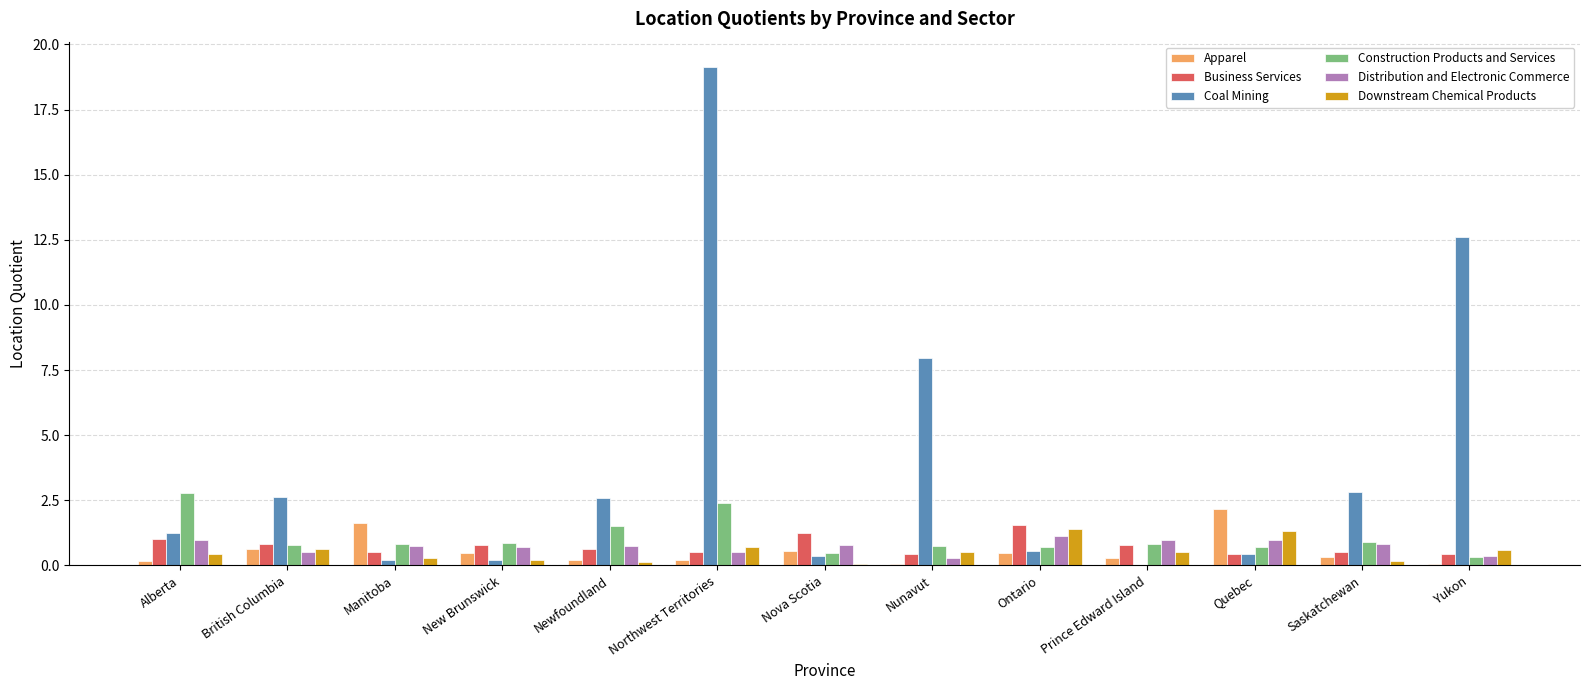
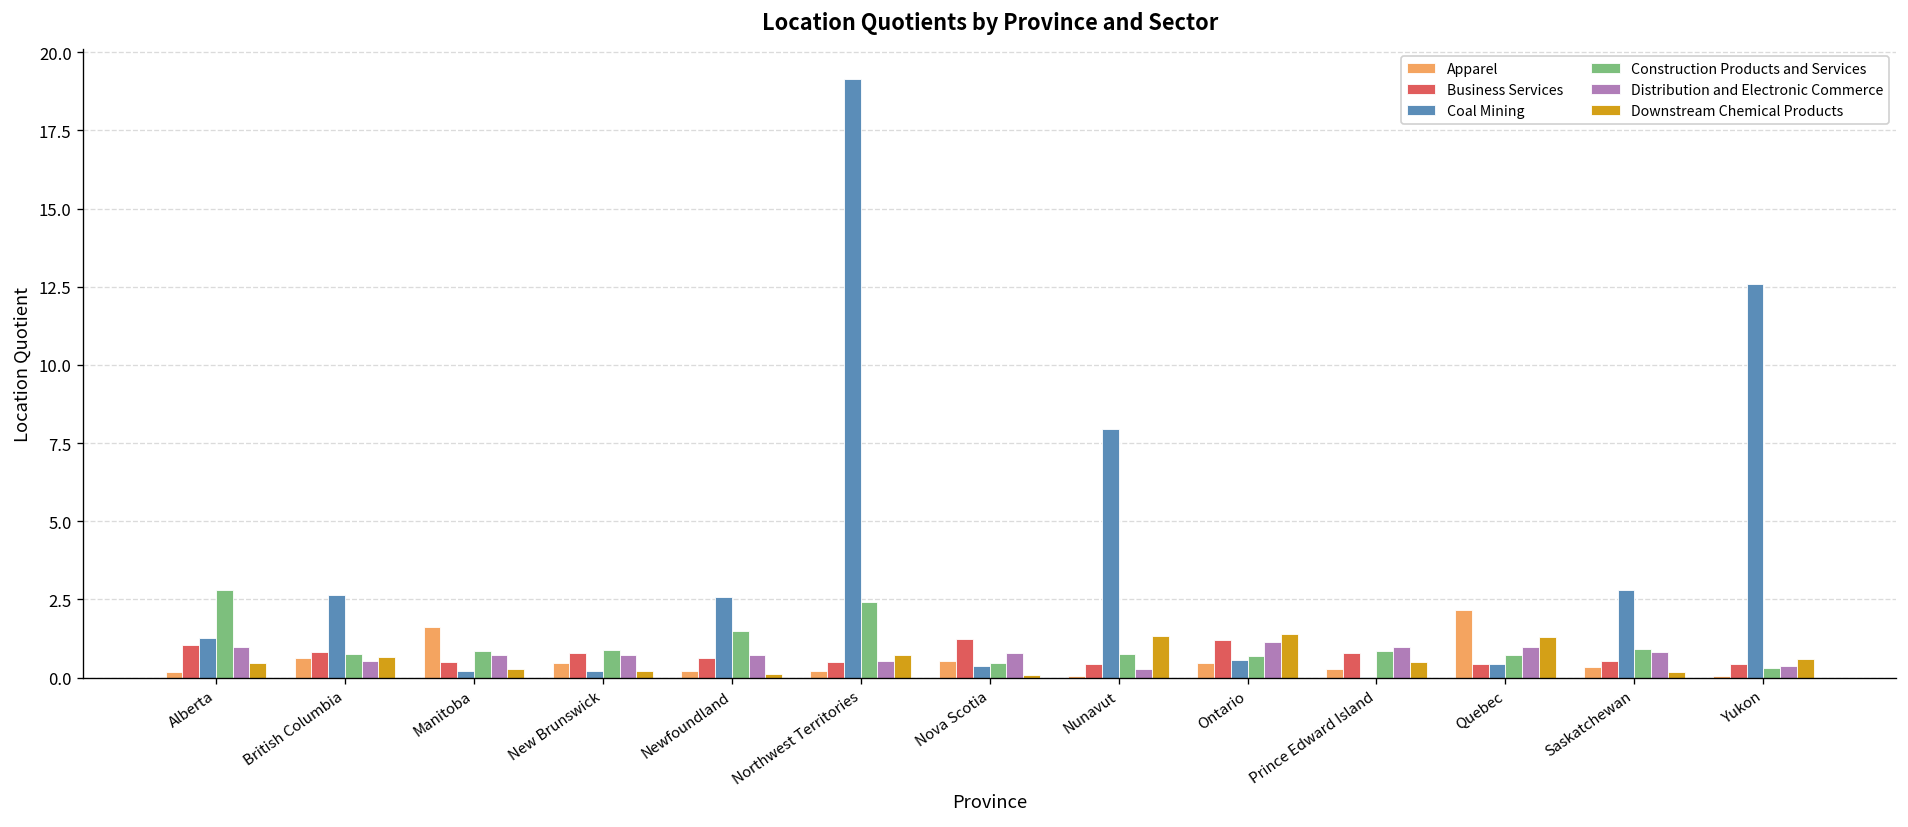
  {
    "Apparel": {
      "Alberta": 0.2,
      "British Columbia": 0.6,
      "Manitoba": 1.6,
      "New Brunswick": 0.5,
      "Newfoundland": 0.2,
      "Northwest Territories": 0.2,
      "Nova Scotia": 0.5,
      "Ontario": 0.5,
      "Prince Edward Island": 0.3,
      "Quebec": 2.2,
      "Saskatchewan": 0.3
    },
    "Business Services": {
      "Alberta": 1.0,
      "British Columbia": 0.8,
      "Manitoba": 0.5,
      "New Brunswick": 0.8,
      "Newfoundland": 0.6,
      "Northwest Territories": 0.5,
      "Nova Scotia": 1.2,
      "Nunavut": 0.4,
-     "Ontario": 1.6,
+     "Ontario": 1.2,
      "Prince Edward Island": 0.8,
      "Quebec": 0.4,
      "Saskatchewan": 0.5,
      "Yukon": 0.4
    },
    "Coal Mining": {
      "Alberta": 1.3,
      "British Columbia": 2.6,
      "Manitoba": 0.2,
      "New Brunswick": 0.2,
      "Newfoundland": 2.6,
      "Northwest Territories": 19.1,
      "Nova Scotia": 0.4,
      "Nunavut": 7.9,
      "Ontario": 0.6,
      "Quebec": 0.4,
      "Saskatchewan": 2.8,
      "Yukon": 12.6
    },
    "Construction Products and Services": {
      "Alberta": 2.8,
      "British Columbia": 0.8,
      "Manitoba": 0.8,
      "New Brunswick": 0.9,
      "Newfoundland": 1.5,
      "Northwest Territories": 2.4,
      "Nova Scotia": 0.5,
      "Nunavut": 0.8,
      "Ontario": 0.7,
      "Prince Edward Island": 0.8,
      "Quebec": 0.7,
      "Saskatchewan": 0.9,
      "Yukon": 0.3
    },
    "Distribution and Electronic Commerce": {
      "Alberta": 1.0,
      "British Columbia": 0.5,
      "Manitoba": 0.7,
      "New Brunswick": 0.7,
      "Newfoundland": 0.7,
      "Northwest Territories": 0.5,
      "Nova Scotia": 0.8,
      "Nunavut": 0.3,
      "Ontario": 1.1,
      "Prince Edward Island": 1.0,
      "Quebec": 1.0,
      "Saskatchewan": 0.8,
      "Yukon": 0.4
    },
    "Downstream Chemical Products": {
      "Alberta": 0.5,
      "British Columbia": 0.6,
      "Manitoba": 0.3,
      "New Brunswick": 0.2,
      "Newfoundland": 0.1,
      "Northwest Territories": 0.7,
-     "Nunavut": 0.5,
+     "Nunavut": 1.3,
      "Ontario": 1.4,
      "Prince Edward Island": 0.5,
      "Quebec": 1.3,
      "Saskatchewan": 0.2,
      "Yukon": 0.6
    }
  }
